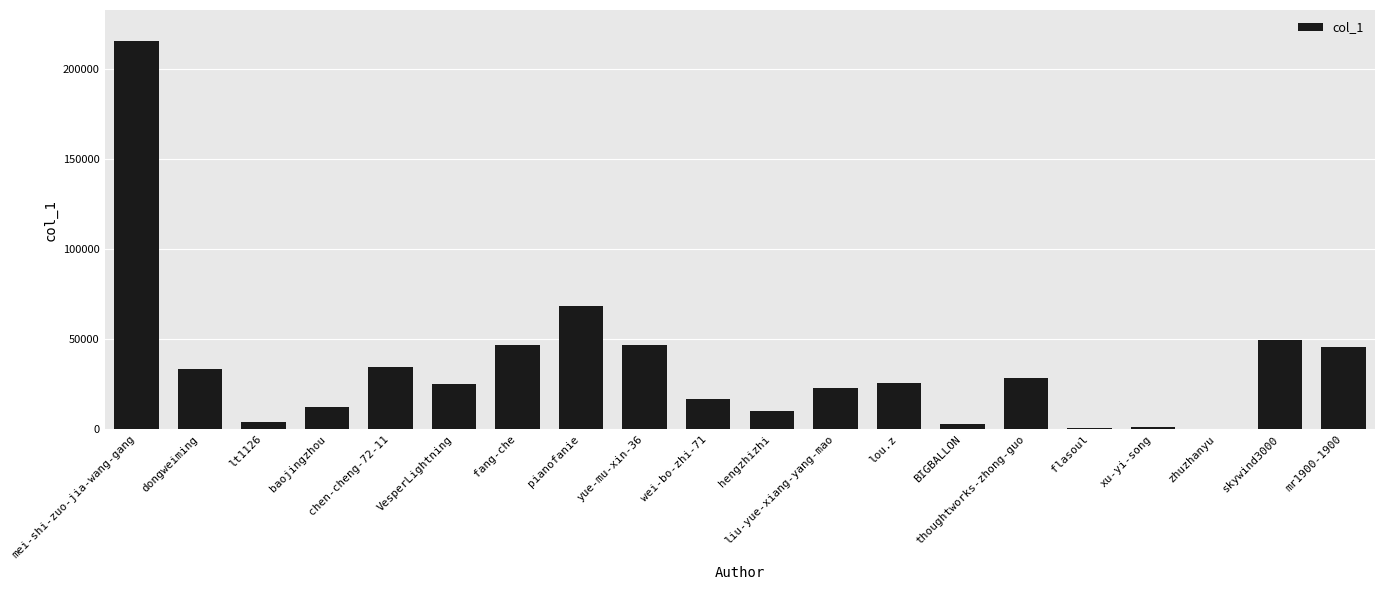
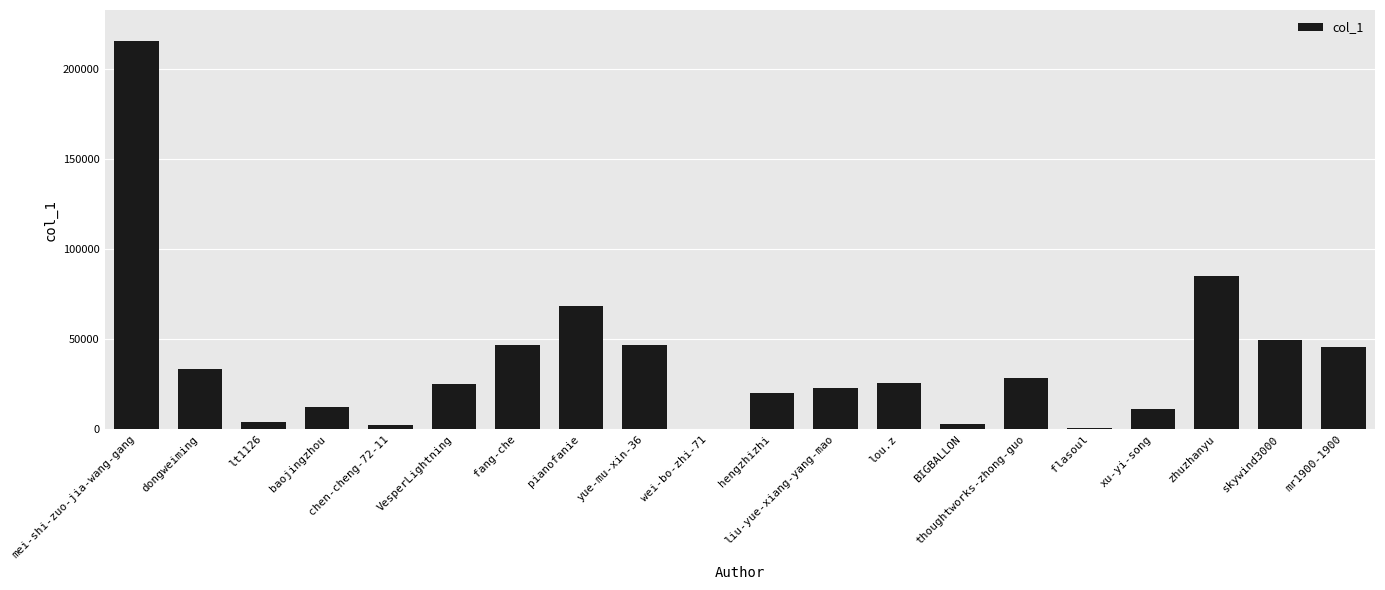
  {
    "mei-shi-zuo-jia-wang-gang": 216000,
    "dongweiming": 34000,
    "lt1126": 4000,
    "baojingzhou": 12000,
-   "chen-cheng-72-11": 35000,
+   "chen-cheng-72-11": 3000,
    "VesperLightning": 25000,
    "fang-che": 47000,
    "pianofanie": 68000,
    "yue-mu-xin-36": 47000,
-   "wei-bo-zhi-71": 17000,
-   "hengzhizhi": 10000,
+   "wei-bo-zhi-71": 0,
+   "hengzhizhi": 20000,
    "liu-yue-xiang-yang-mao": 23000,
    "lou.z": 26000,
    "BIGBALLON": 3000,
    "thoughtworks-zhong-guo": 28000,
-   "xu-yi-song": 1000,
-   "zhuzhanyu": 0,
+   "xu-yi-song": 11000,
+   "zhuzhanyu": 85000,
    "skywind3000": 50000,
    "mr1900-1900": 46000
  }
